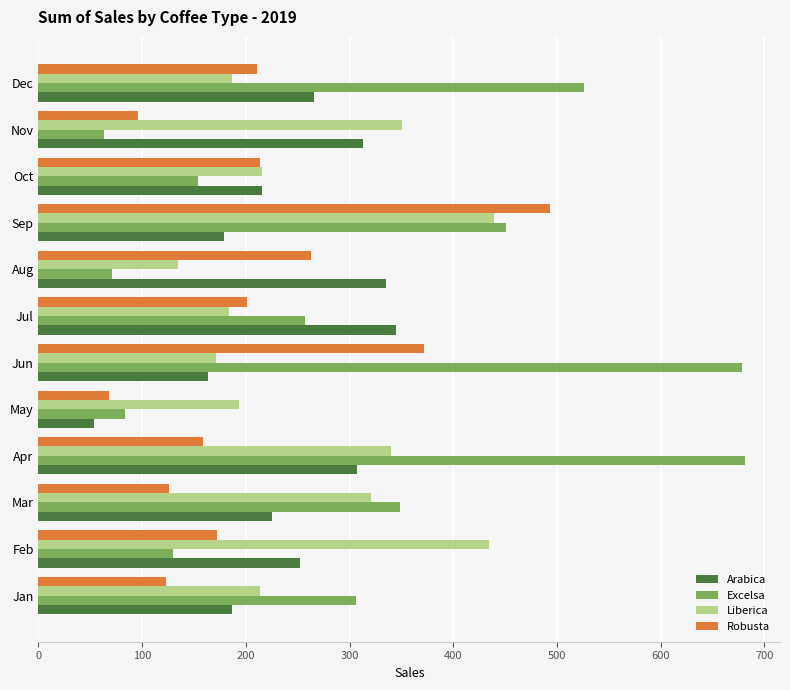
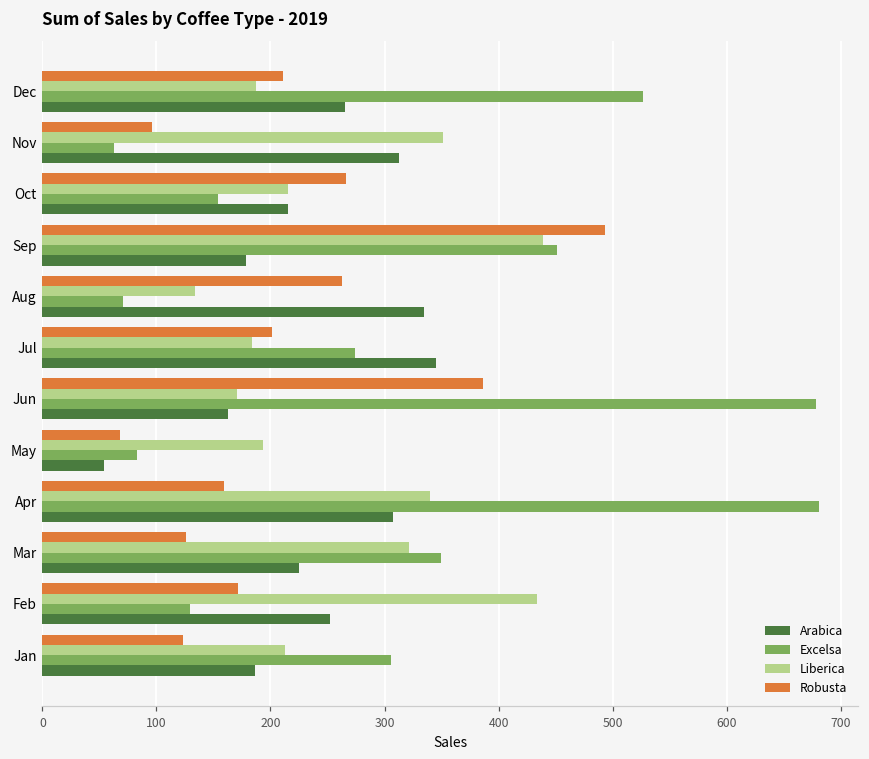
  {
    "Arabica": {
      "Dec": 266,
      "Nov": 313,
      "Oct": 216,
      "Sep": 179,
      "Aug": 335,
      "Jul": 345,
      "Jun": 163,
      "May": 54,
      "Apr": 307,
      "Mar": 225,
      "Feb": 252,
      "Jan": 187
    },
    "Excelsa": {
      "Dec": 527,
      "Nov": 63,
      "Oct": 154,
      "Sep": 451,
      "Aug": 71,
-     "Jul": 257,
+     "Jul": 274,
      "Jun": 678,
      "May": 83,
      "Apr": 681,
      "Mar": 349,
      "Feb": 129,
      "Jan": 306
    },
    "Liberica": {
      "Dec": 187,
      "Nov": 351,
      "Oct": 216,
      "Sep": 439,
      "Aug": 134,
      "Jul": 184,
      "Jun": 171,
      "May": 194,
      "Apr": 340,
      "Mar": 321,
      "Feb": 434,
      "Jan": 213
    },
    "Robusta": {
      "Dec": 211,
      "Nov": 96,
-     "Oct": 214,
+     "Oct": 266,
      "Sep": 493,
      "Aug": 263,
      "Jul": 201,
-     "Jun": 372,
+     "Jun": 386,
      "May": 68,
      "Apr": 159,
      "Mar": 126,
      "Feb": 172,
      "Jan": 123
    }
  }
